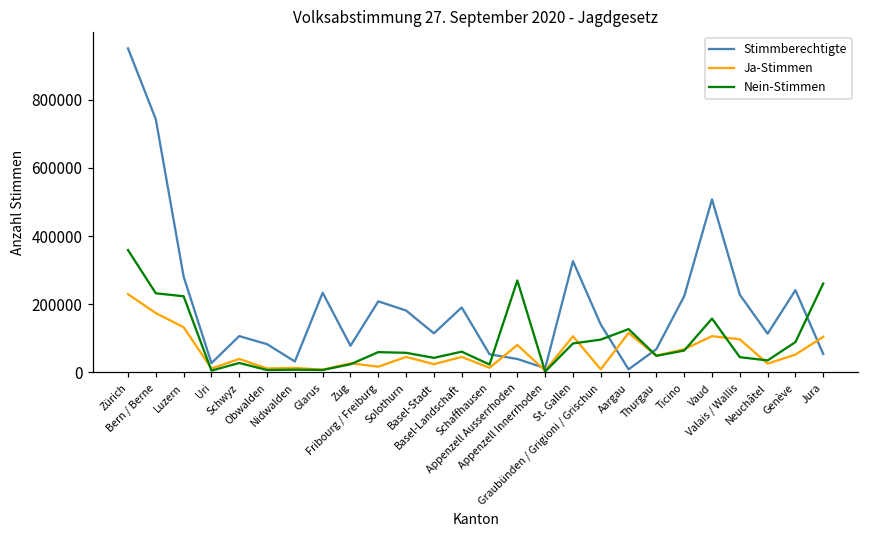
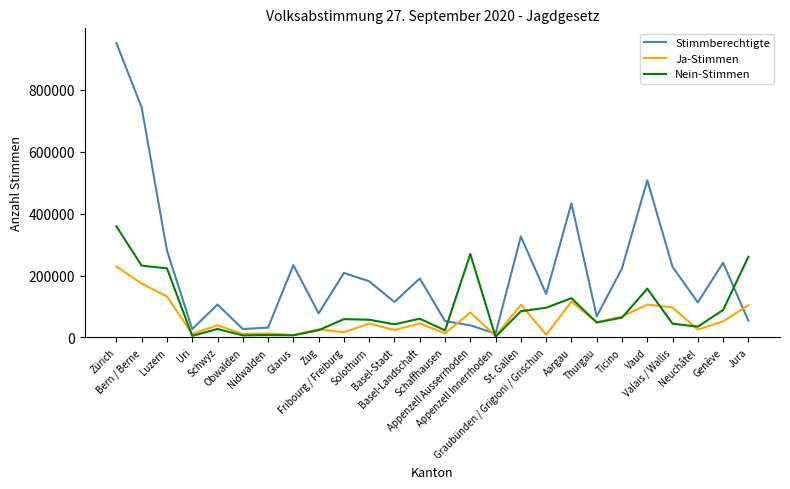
  {
    "Stimmberechtigte": {
      "Zürich": 950000,
      "Bern / Berne": 740000,
      "Luzern": 280000,
      "Uri": 30000,
      "Schwyz": 110000,
-     "Obwalden": 80000,
+     "Obwalden": 30000,
      "Nidwalden": 30000,
      "Glarus": 230000,
      "Zug": 80000,
      "Fribourg / Freiburg": 210000,
      "Solothurn": 180000,
      "Basel-Stadt": 110000,
      "Basel-Landschaft": 190000,
      "Schaffhausen": 50000,
      "Appenzell Ausserrhoden": 40000,
      "St. Gallen": 330000,
      "Graubünden / Grigioni / Grischun": 140000,
-     "Aargau": 10000,
+     "Aargau": 430000,
      "Thurgau": 70000,
      "Ticino": 220000,
      "Vaud": 510000,
      "Valais / Wallis": 230000,
      "Neuchâtel": 110000,
      "Genève": 240000,
      "Jura": 50000
    },
    "Ja-Stimmen": {
      "Zürich": 230000,
      "Bern / Berne": 170000,
      "Luzern": 130000,
      "Schwyz": 40000,
      "Fribourg / Freiburg": 20000,
      "Solothurn": 40000,
      "Basel-Stadt": 20000,
      "Basel-Landschaft": 40000,
      "Schaffhausen": 10000,
      "Appenzell Ausserrhoden": 80000,
      "St. Gallen": 110000,
      "Graubünden / Grigioni / Grischun": 10000,
      "Aargau": 120000,
      "Vaud": 110000,
      "Valais / Wallis": 100000,
      "Neuchâtel": 30000,
      "Genève": 50000,
      "Jura": 100000
    },
    "Nein-Stimmen": {
      "Zürich": 360000,
      "Bern / Berne": 230000,
      "Luzern": 220000,
      "Schwyz": 30000,
      "Fribourg / Freiburg": 60000,
      "Solothurn": 60000,
      "Basel-Stadt": 40000,
      "Basel-Landschaft": 60000,
      "Schaffhausen": 20000,
      "Appenzell Ausserrhoden": 270000,
      "St. Gallen": 80000,
      "Graubünden / Grigioni / Grischun": 100000,
      "Aargau": 130000,
      "Vaud": 160000,
      "Valais / Wallis": 40000,
      "Neuchâtel": 30000,
      "Genève": 90000,
      "Jura": 260000
    }
  }
